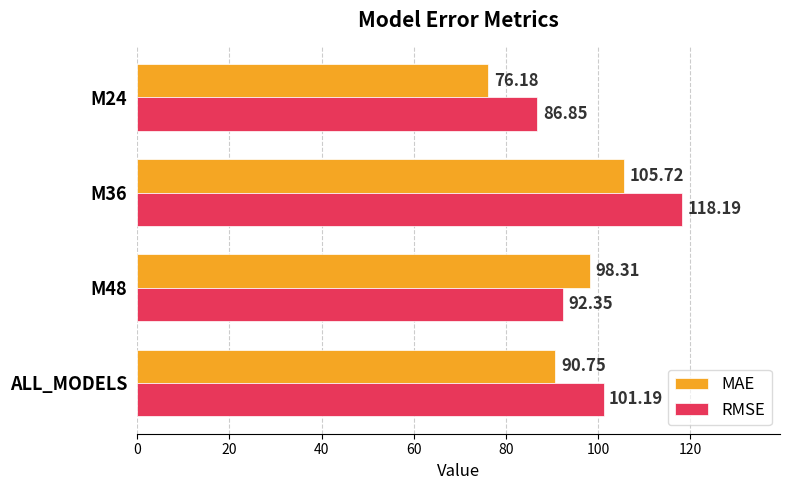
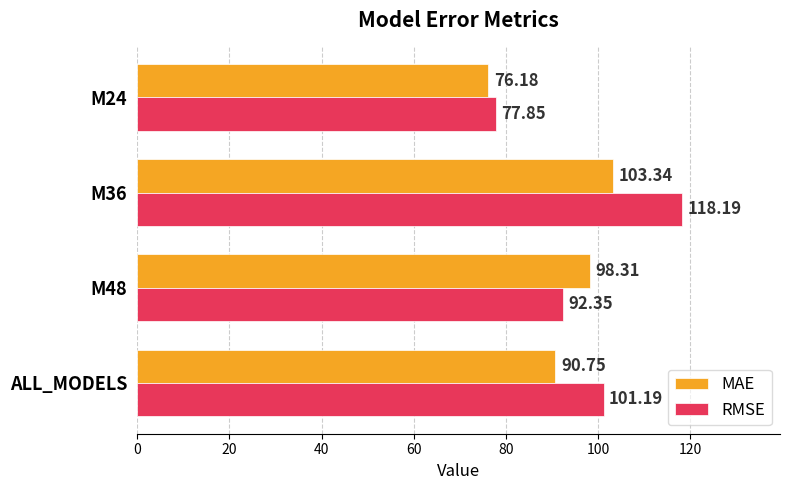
  {
    "MAE": {
      "M24": 76.18,
-     "M36": 105.72,
+     "M36": 103.34,
      "M48": 98.31,
      "ALL_MODELS": 90.75
    },
    "RMSE": {
-     "M24": 86.85,
+     "M24": 77.85,
      "M36": 118.19,
      "M48": 92.35,
      "ALL_MODELS": 101.19
    }
  }
